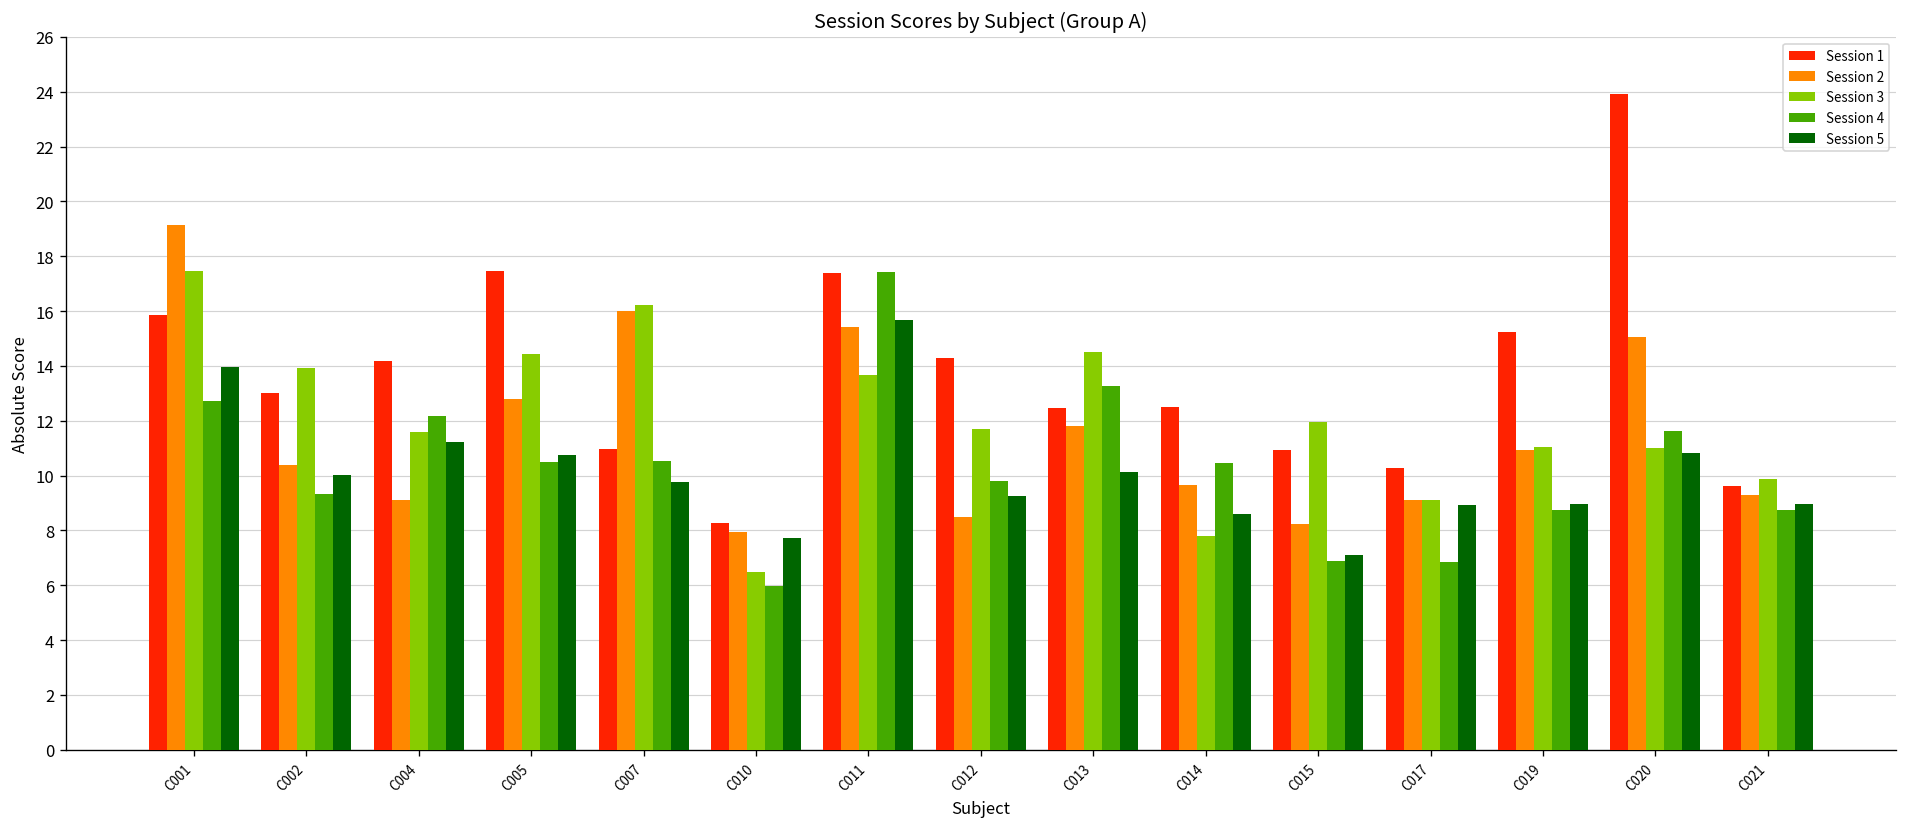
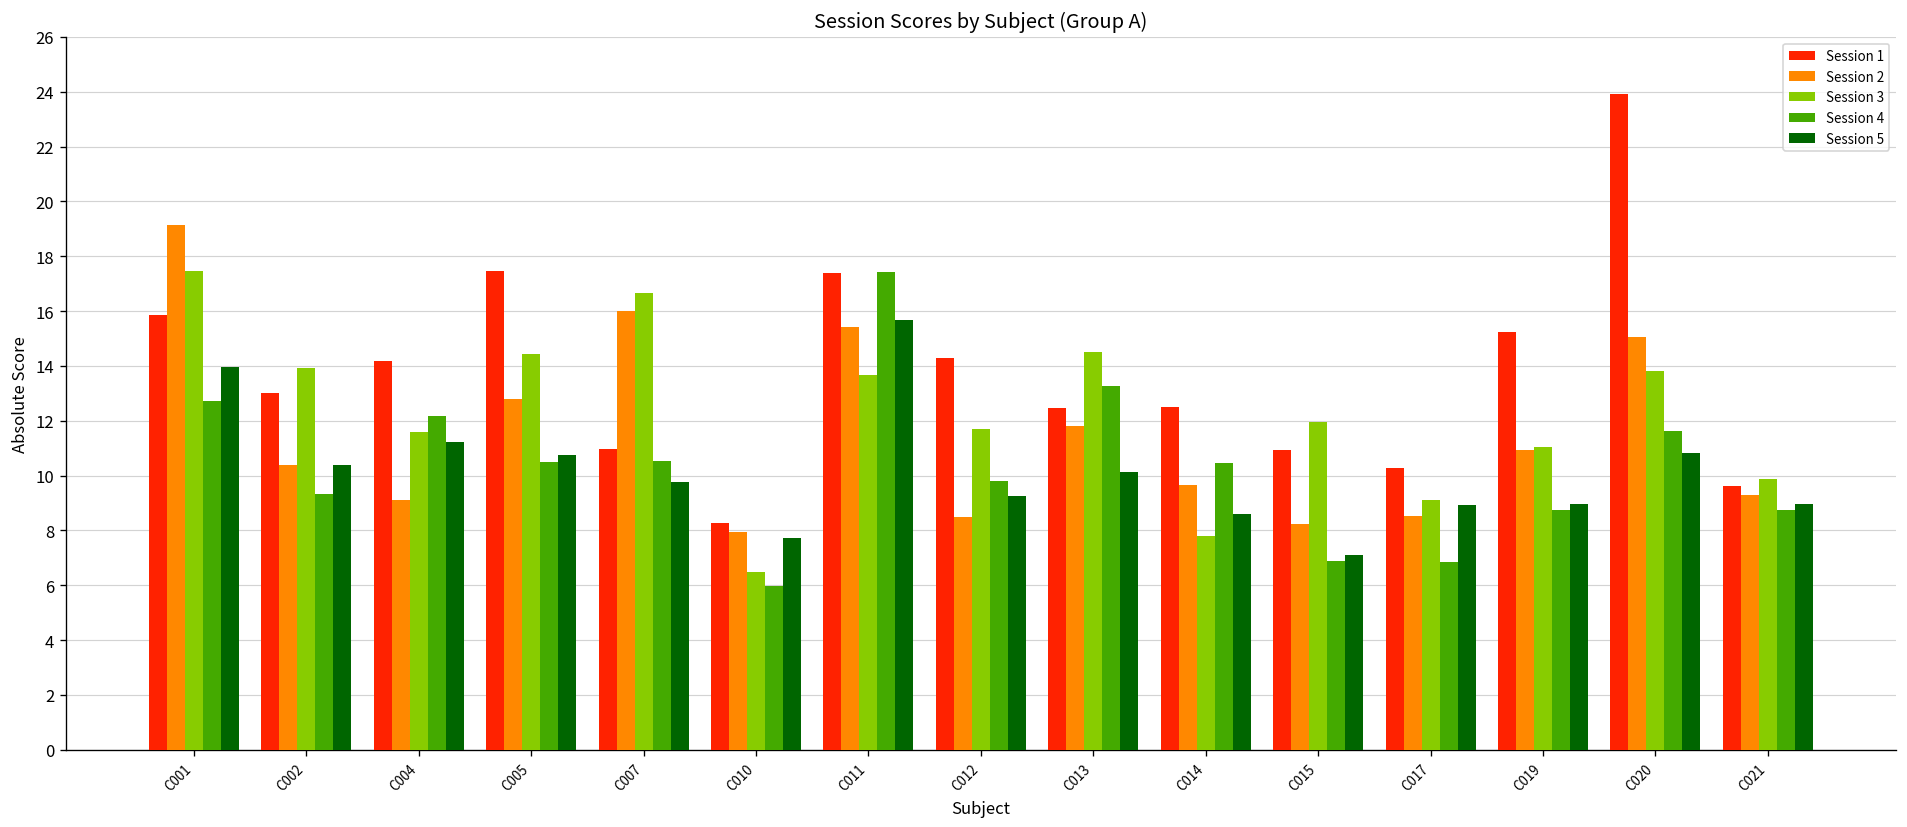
  {
    "Session 1": {
      "C001": 15.9,
      "C002": 13.0,
      "C004": 14.2,
      "C005": 17.4,
      "C007": 11.0,
      "C010": 8.3,
      "C011": 17.4,
      "C012": 14.3,
      "C013": 12.5,
      "C014": 12.5,
      "C015": 10.9,
      "C017": 10.3,
      "C019": 15.2,
      "C020": 23.9,
      "C021": 9.6
    },
    "Session 2": {
      "C001": 19.1,
      "C002": 10.4,
      "C004": 9.1,
      "C005": 12.8,
      "C007": 16.0,
      "C010": 7.9,
      "C011": 15.4,
      "C012": 8.5,
      "C013": 11.8,
      "C014": 9.7,
      "C015": 8.2,
-     "C017": 9.1,
+     "C017": 8.5,
      "C019": 10.9,
      "C020": 15.0,
      "C021": 9.3
    },
    "Session 3": {
      "C001": 17.5,
      "C002": 13.9,
      "C004": 11.6,
      "C005": 14.4,
-     "C007": 16.2,
+     "C007": 16.7,
      "C010": 6.5,
      "C011": 13.7,
      "C012": 11.7,
      "C013": 14.5,
      "C014": 7.8,
      "C015": 12.0,
      "C017": 9.1,
      "C019": 11.0,
-     "C020": 11.0,
+     "C020": 13.8,
      "C021": 9.9
    },
    "Session 4": {
      "C001": 12.7,
      "C002": 9.3,
      "C004": 12.2,
      "C005": 10.5,
      "C007": 10.5,
      "C010": 6.0,
      "C011": 17.4,
      "C012": 9.8,
      "C013": 13.3,
      "C014": 10.5,
      "C015": 6.9,
      "C017": 6.8,
      "C019": 8.7,
      "C020": 11.6,
      "C021": 8.8
    },
    "Session 5": {
      "C001": 14.0,
-     "C002": 10.0,
+     "C002": 10.4,
      "C004": 11.2,
      "C005": 10.7,
      "C007": 9.8,
      "C010": 7.7,
      "C011": 15.7,
      "C012": 9.2,
      "C013": 10.1,
      "C014": 8.6,
      "C015": 7.1,
      "C017": 8.9,
      "C019": 9.0,
      "C020": 10.8,
      "C021": 9.0
    }
  }
